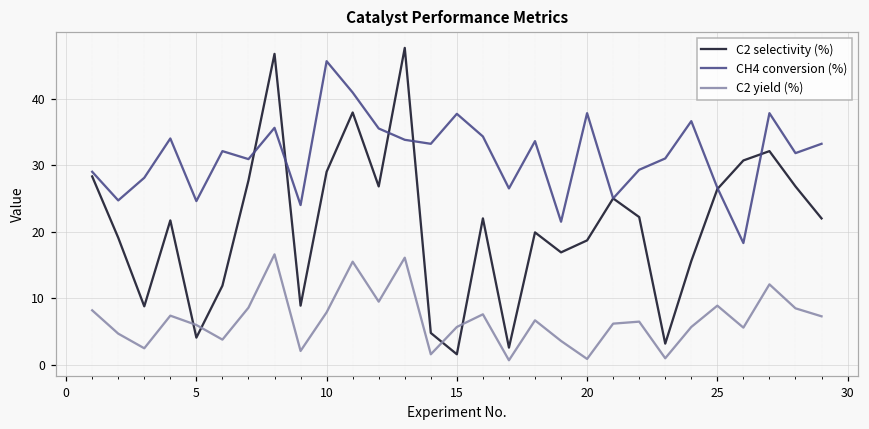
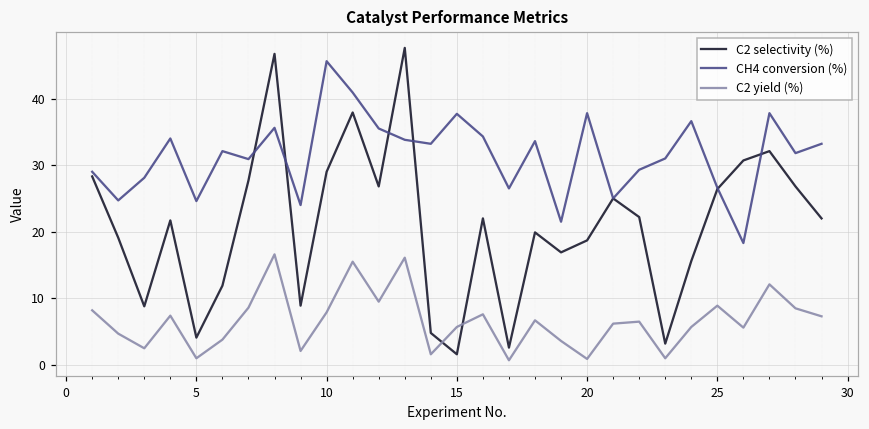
  {
    "C2 selectivity (%)": {
      "5": 4,
      "10": 29,
      "15": 2,
      "20": 19
    },
    "CH4 conversion (%)": {
      "5": 25,
      "10": 46,
      "15": 38,
      "20": 38
    },
    "C2 yield (%)": {
-     "5": 6,
+     "5": 1,
      "10": 8,
      "15": 6,
      "20": 1,
      "25": 9
    }
  }
